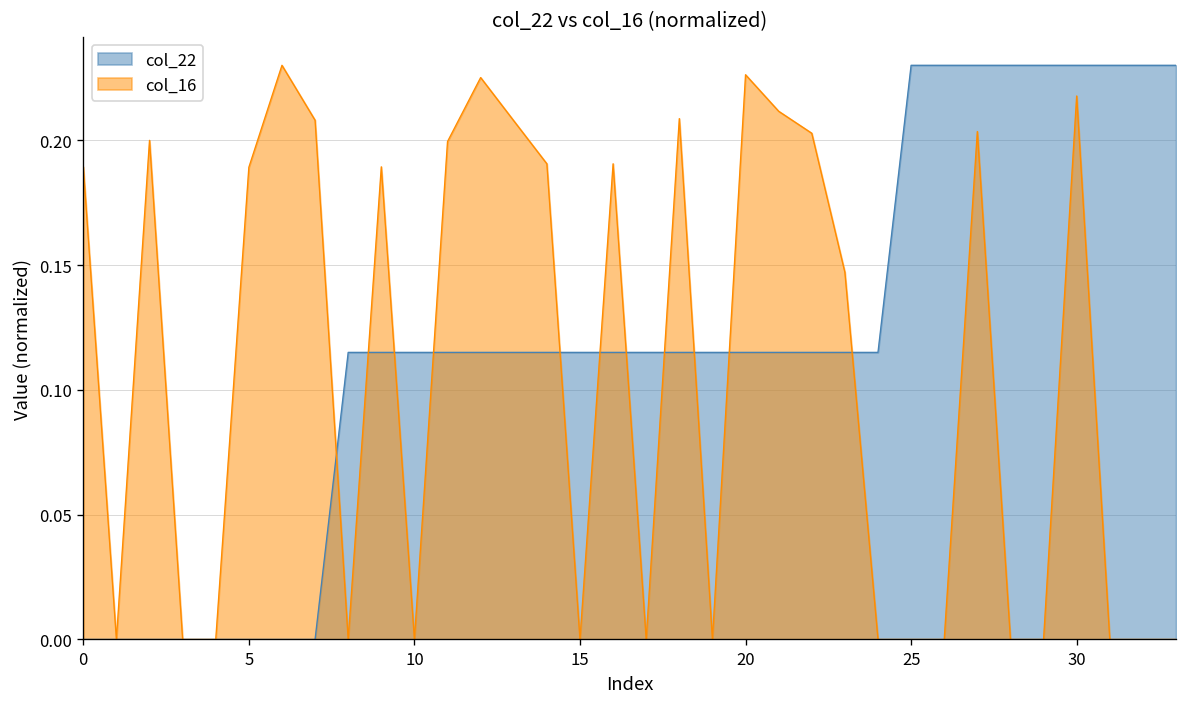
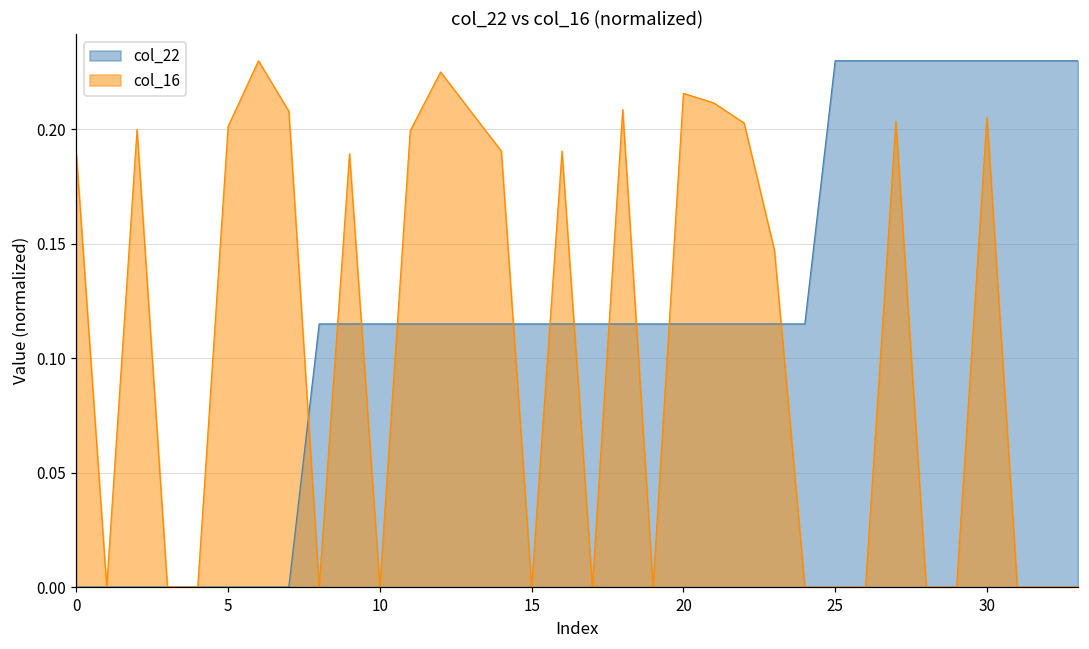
  {
    "col_22": {
      "0": 0.000,
      "5": 0.000,
      "10": 0.115,
      "15": 0.115,
      "20": 0.115,
      "25": 0.230,
      "30": 0.230
    },
    "col_16": {
      "0": 0.189,
-     "5": 0.189,
+     "5": 0.201,
      "10": 0.000,
      "15": 0.000,
-     "20": 0.226,
+     "20": 0.216,
      "25": 0.000,
-     "30": 0.218
+     "30": 0.205
    }
  }
